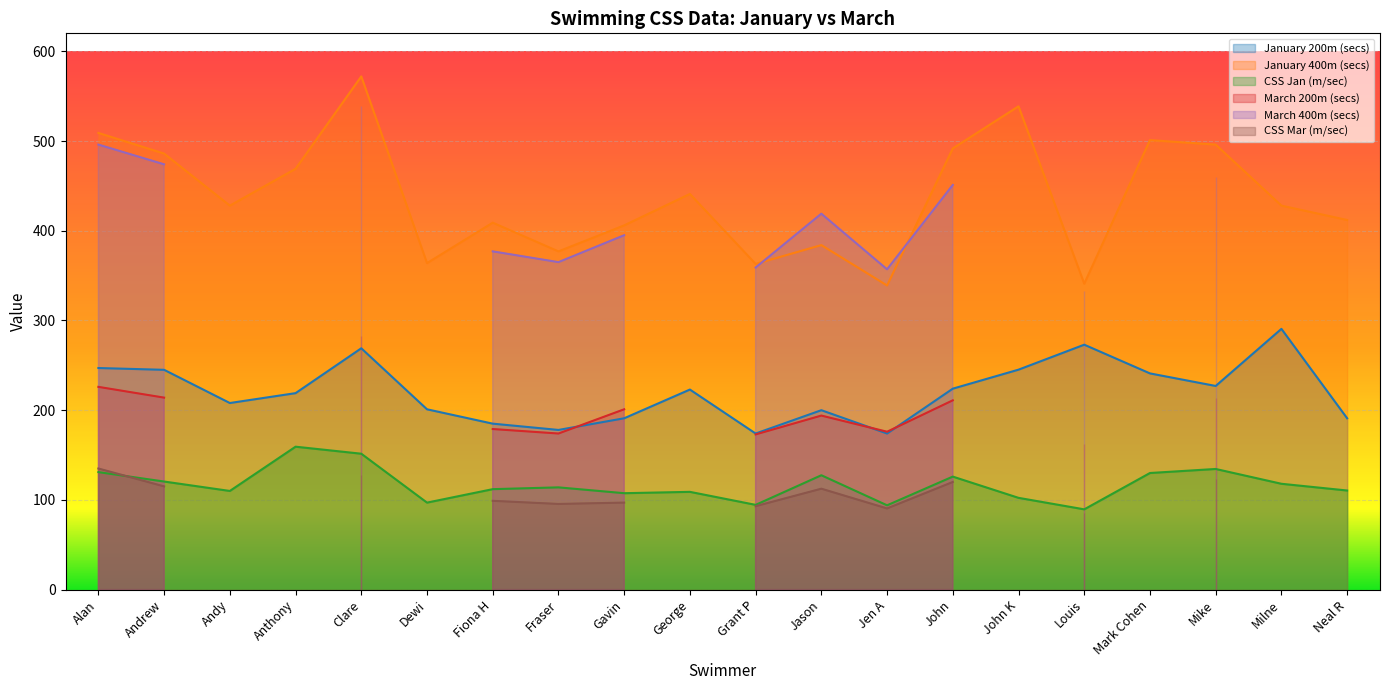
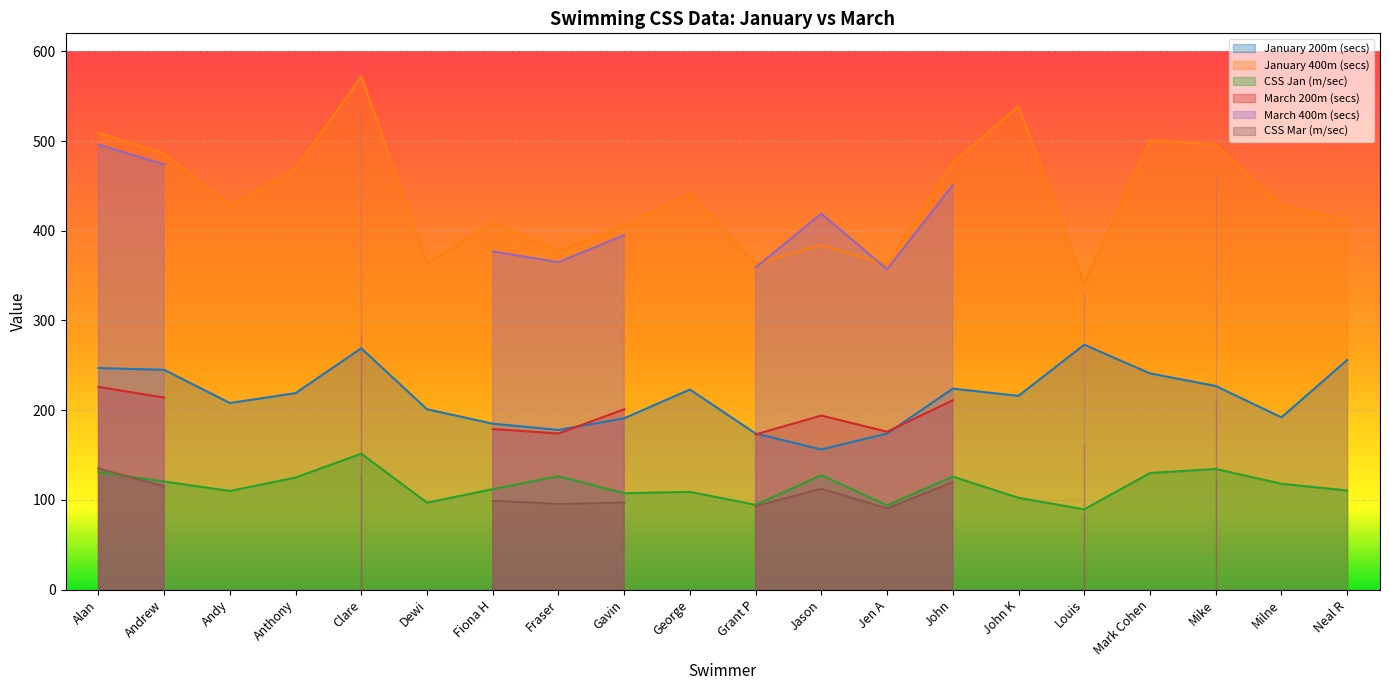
  {
    "January 200m (secs)": {
      "Alan": 250,
      "Andrew": 250,
      "Andy": 210,
      "Anthony": 220,
      "Clare": 270,
      "Dewi": 200,
      "Fiona H": 190,
      "Fraser": 180,
      "Gavin": 190,
      "George": 220,
-     "Jason": 200,
+     "Jason": 160,
      "John": 220,
-     "John K": 250,
+     "John K": 220,
      "Louis": 270,
      "Mark Cohen": 240,
      "Mike": 230,
-     "Milne": 290,
-     "Neal R": 190
+     "Milne": 190,
+     "Neal R": 260
    },
    "January 400m (secs)": {
      "Alan": 510,
      "Andrew": 490,
      "Andy": 430,
      "Anthony": 470,
      "Clare": 570,
      "Dewi": 360,
      "Fiona H": 410,
      "Fraser": 380,
      "Gavin": 410,
      "George": 440,
      "Grant P": 360,
      "Jason": 380,
-     "Jen A": 340,
-     "John": 490,
+     "Jen A": 360,
+     "John": 480,
      "John K": 540,
      "Louis": 340,
      "Mark Cohen": 500,
      "Mike": 500,
      "Milne": 430,
      "Neal R": 410
    },
    "CSS Jan (m/sec)": {
      "Alan": 130,
      "Andrew": 120,
      "Andy": 110,
-     "Anthony": 160,
+     "Anthony": 130,
      "Clare": 150,
      "Dewi": 100,
      "Fiona H": 110,
-     "Fraser": 110,
+     "Fraser": 130,
      "Gavin": 110,
      "George": 110,
      "Jason": 130,
      "Jen A": 90,
      "John": 130,
      "John K": 100,
      "Louis": 90,
      "Mark Cohen": 130,
      "Mike": 130,
      "Milne": 120,
      "Neal R": 110
    }
  }
